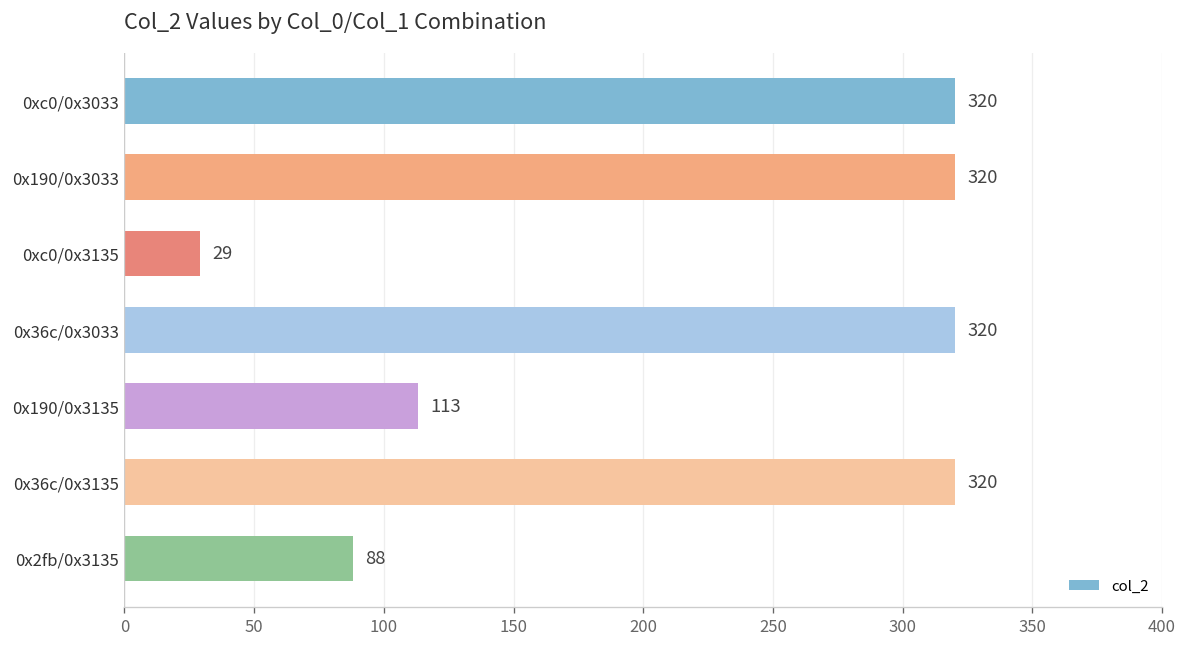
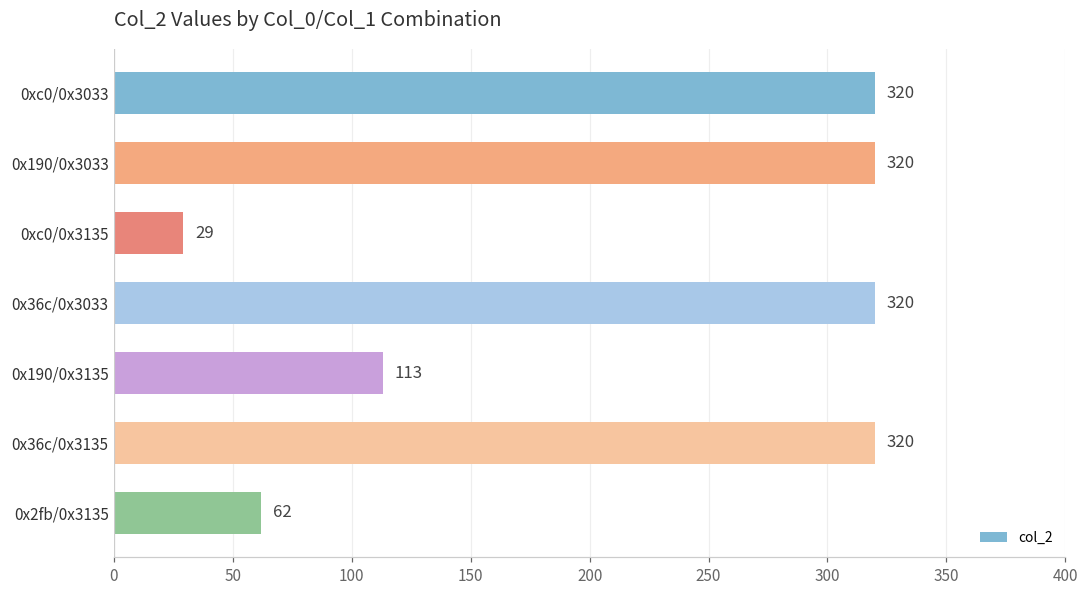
  {
    "0xc0/0x3033": 320,
    "0x190/0x3033": 320,
    "0xc0/0x3135": 29,
    "0x36c/0x3033": 320,
    "0x190/0x3135": 113,
    "0x36c/0x3135": 320,
-   "0x2fb/0x3135": 88
+   "0x2fb/0x3135": 62
  }
